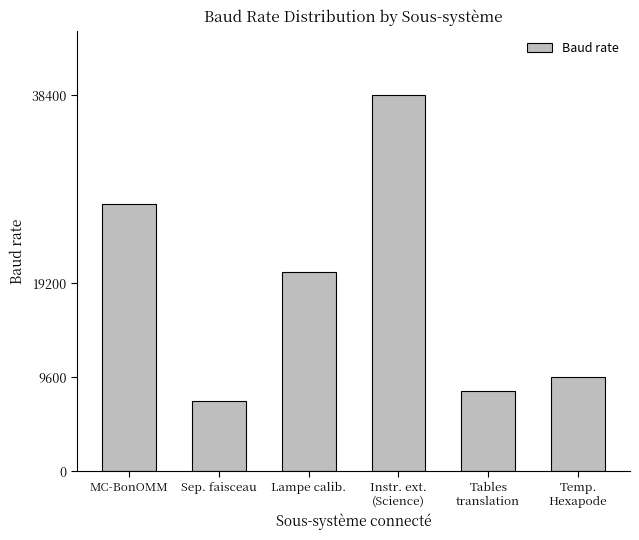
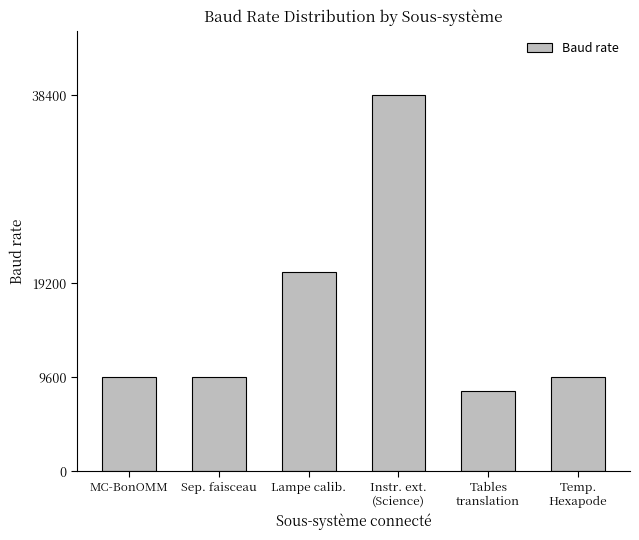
  {
-   "MC-BonOMM": 27000,
-   "Sep. faisceau": 7000,
+   "MC-BonOMM": 10000,
+   "Sep. faisceau": 10000,
    "Lampe calib.": 20000,
    "Instr. ext. (Science)": 38000,
    "Tables translation": 8000,
    "Temp. Hexapode": 10000
  }
